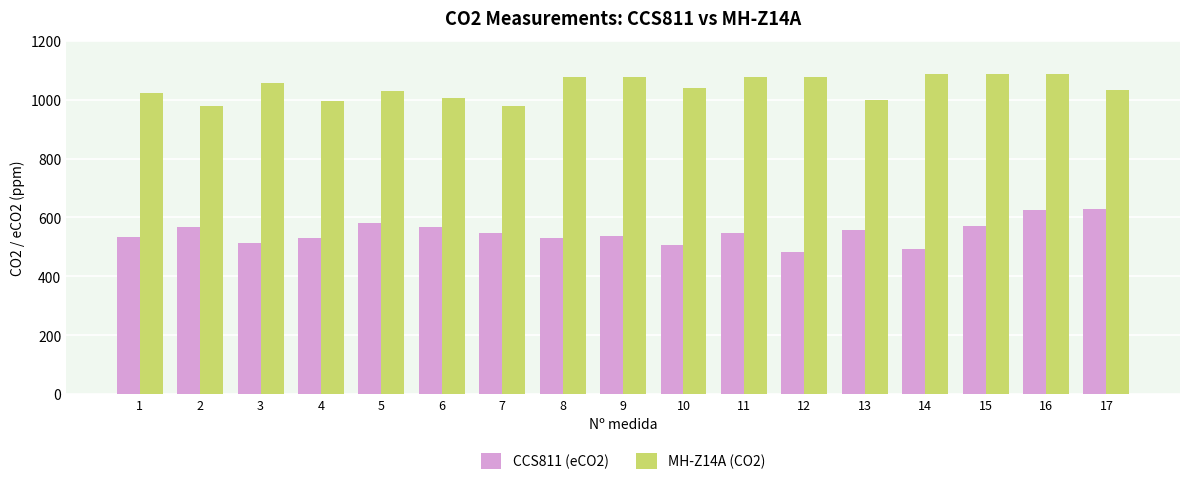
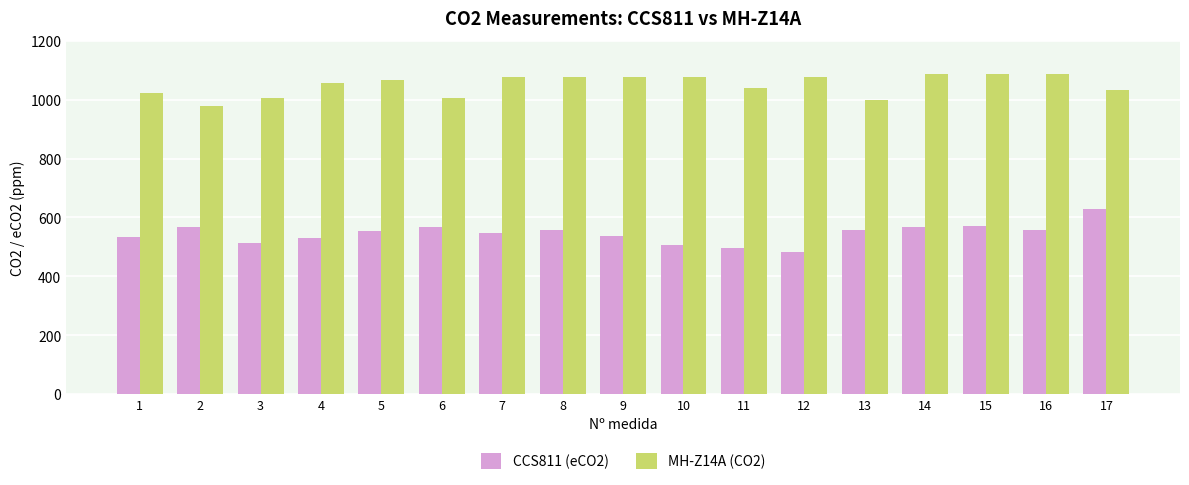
  {
    "CCS811 (eCO2)": {
      "1": 530,
      "2": 570,
      "3": 510,
      "4": 530,
-     "5": 580,
+     "5": 550,
      "6": 570,
      "7": 550,
-     "8": 530,
+     "8": 560,
      "9": 540,
      "10": 510,
-     "11": 550,
+     "11": 500,
      "12": 480,
      "13": 560,
-     "14": 490,
+     "14": 570,
      "15": 570,
-     "16": 620,
+     "16": 560,
      "17": 630
    },
    "MH-Z14A (CO2)": {
      "1": 1020,
      "2": 980,
-     "3": 1060,
-     "4": 1000,
-     "5": 1030,
+     "3": 1010,
+     "4": 1060,
+     "5": 1070,
      "6": 1010,
-     "7": 980,
+     "7": 1080,
      "8": 1080,
      "9": 1080,
-     "10": 1040,
-     "11": 1080,
+     "10": 1080,
+     "11": 1040,
      "12": 1080,
      "13": 1000,
      "14": 1090,
      "15": 1090,
      "16": 1090,
      "17": 1030
    }
  }
